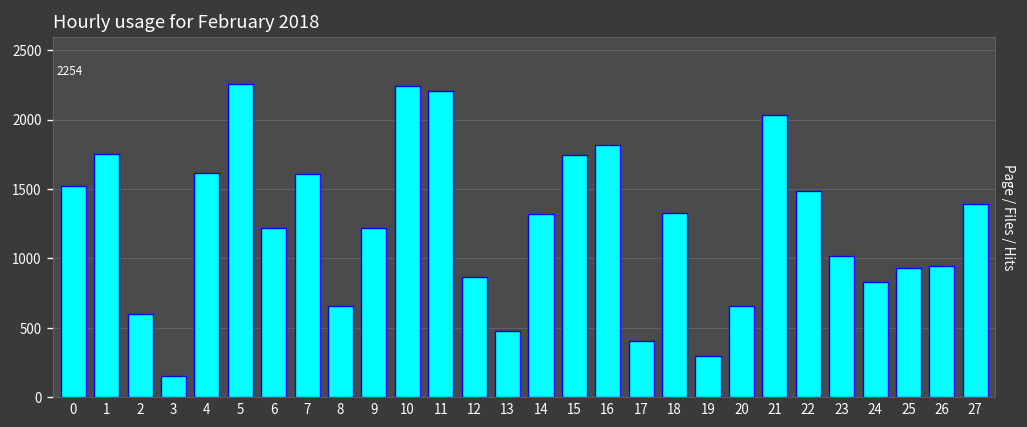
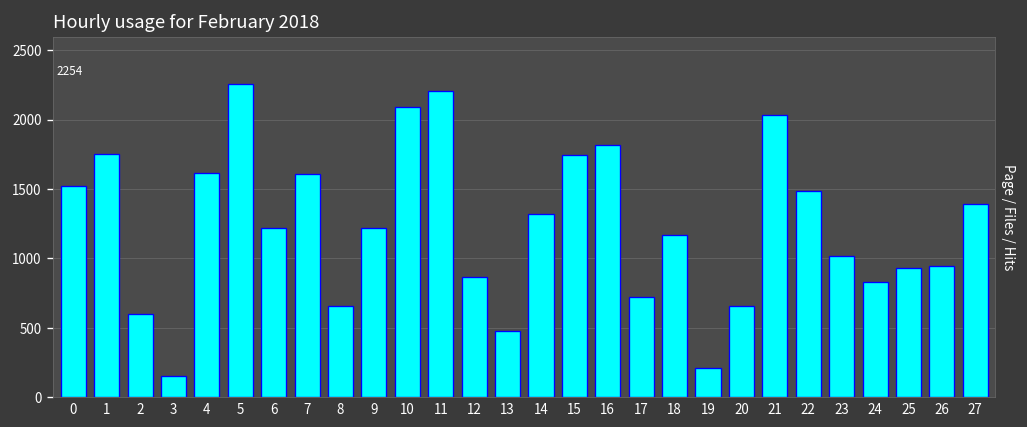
  {
    "0": 1520,
    "1": 1750,
    "2": 600,
    "3": 150,
    "4": 1610,
    "5": 2250,
    "6": 1220,
    "7": 1610,
    "8": 650,
    "9": 1220,
-   "10": 2240,
+   "10": 2090,
    "11": 2210,
    "12": 870,
    "13": 480,
    "14": 1320,
    "15": 1740,
    "16": 1820,
-   "17": 410,
-   "18": 1330,
-   "19": 300,
+   "17": 720,
+   "18": 1160,
+   "19": 210,
    "20": 660,
    "21": 2030,
    "22": 1490,
    "23": 1020,
    "24": 830,
    "25": 930,
    "26": 940,
    "27": 1390
  }
